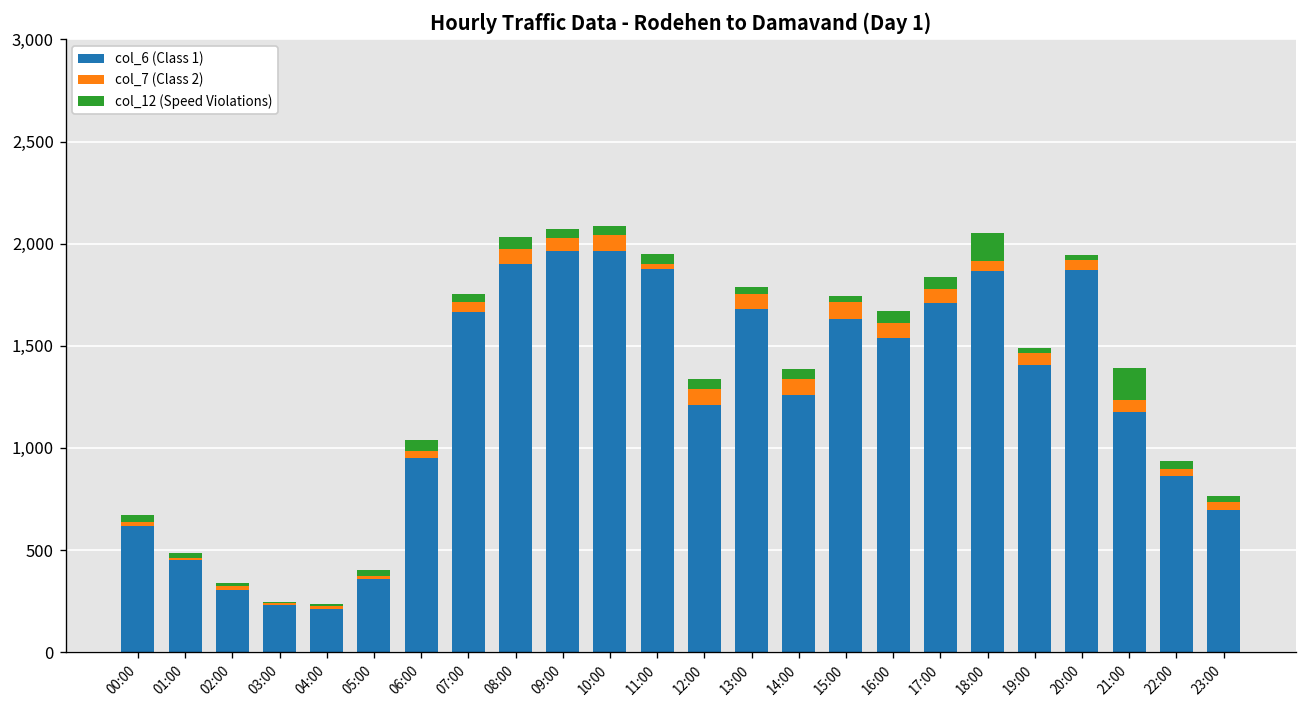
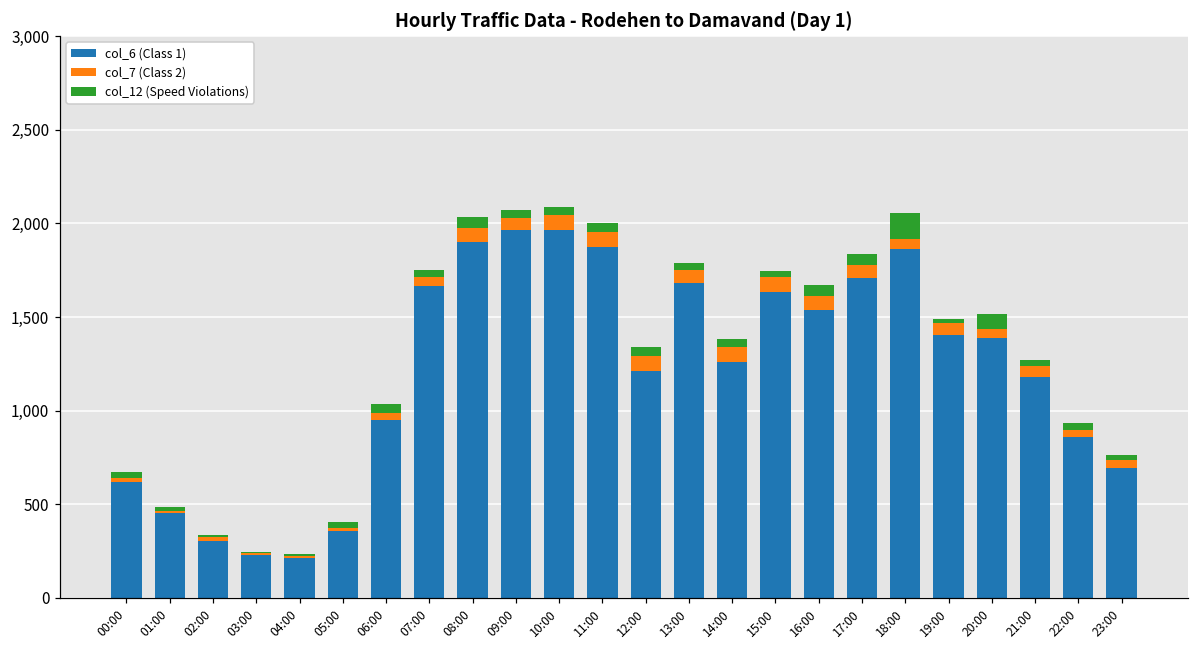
  {
    "col_6 (Class 1)": {
      "00:00": "620",
      "01:00": "450",
      "02:00": "300",
      "03:00": "230",
      "04:00": "210",
      "05:00": "360",
      "06:00": "950",
      "07:00": "1,660",
      "08:00": "1,900",
      "09:00": "1,960",
      "10:00": "1,960",
      "11:00": "1,870",
      "12:00": "1,210",
      "13:00": "1,680",
      "14:00": "1,260",
      "15:00": "1,630",
      "16:00": "1,540",
      "17:00": "1,710",
      "18:00": "1,870",
      "19:00": "1,410",
-     "20:00": "1,870",
+     "20:00": "1,390",
      "21:00": "1,180",
      "22:00": "860",
      "23:00": "700"
    },
    "col_7 (Class 2)": {
      "00:00": "20",
      "02:00": "20",
      "05:00": "20",
      "06:00": "40",
      "07:00": "50",
      "08:00": "80",
      "09:00": "70",
      "10:00": "80",
-     "11:00": "30",
+     "11:00": "80",
      "12:00": "80",
      "13:00": "70",
      "14:00": "80",
      "15:00": "90",
      "16:00": "80",
      "17:00": "70",
      "18:00": "50",
      "19:00": "60",
      "20:00": "50",
      "21:00": "60",
      "22:00": "40",
      "23:00": "40"
    },
    "col_12 (Speed Violations)": {
      "00:00": "30",
      "01:00": "20",
      "05:00": "30",
      "06:00": "50",
      "07:00": "40",
      "08:00": "60",
      "09:00": "50",
      "10:00": "40",
      "11:00": "50",
      "12:00": "50",
      "13:00": "30",
      "14:00": "50",
      "15:00": "30",
      "16:00": "60",
      "17:00": "60",
      "18:00": "140",
      "19:00": "20",
-     "20:00": "30",
-     "21:00": "150",
+     "20:00": "80",
+     "21:00": "30",
      "22:00": "40",
      "23:00": "30"
    }
  }
